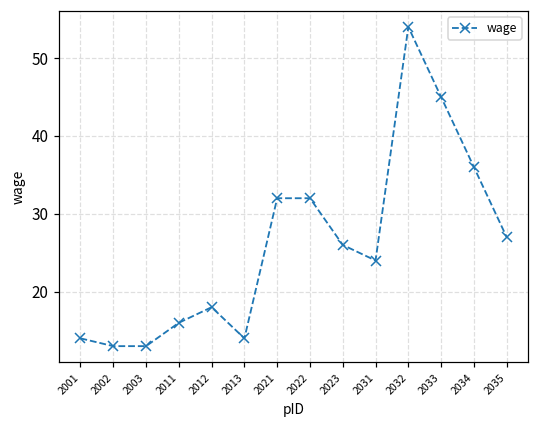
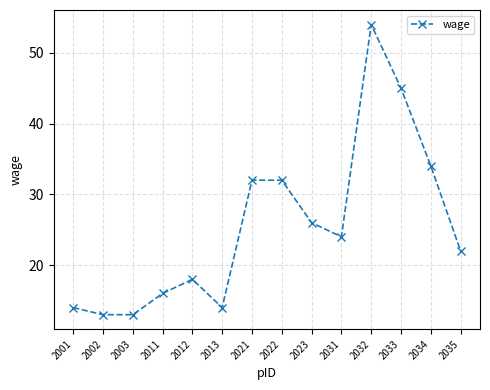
  {
    "2001": 14,
    "2002": 13,
    "2003": 13,
    "2011": 16,
    "2012": 18,
    "2013": 14,
    "2021": 32,
    "2022": 32,
    "2023": 26,
    "2031": 24,
    "2032": 54,
    "2033": 45,
-   "2034": 36,
-   "2035": 27
+   "2034": 34,
+   "2035": 22
  }
